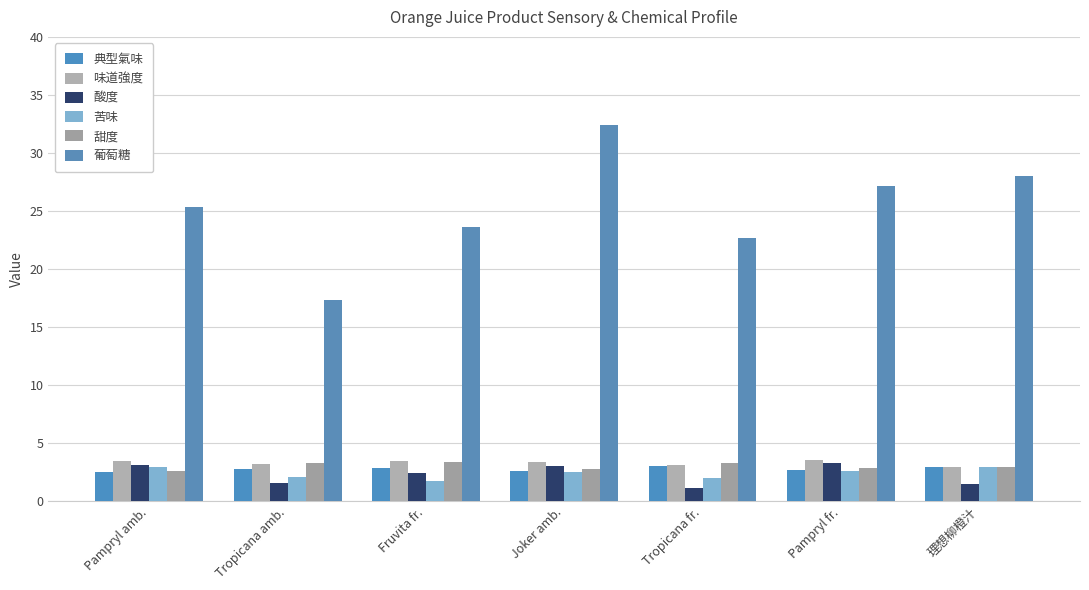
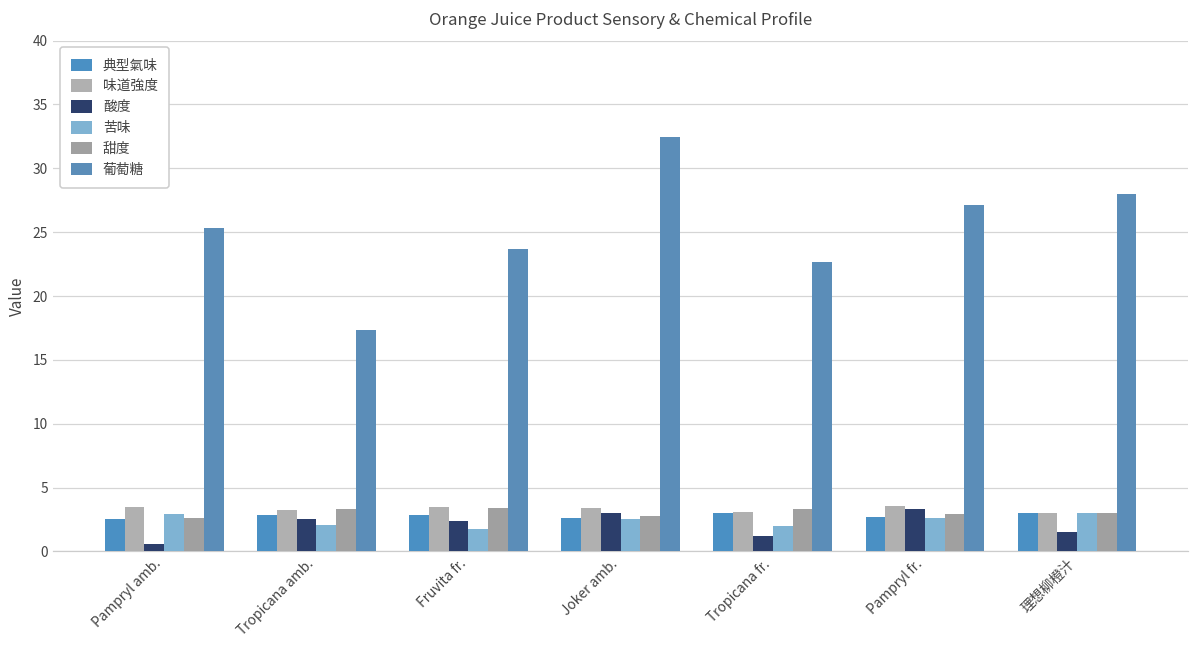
  {
    "酸度": {
-     "Pampryl amb.": 3.2,
-     "Tropicana amb.": 1.6,
+     "Pampryl amb.": 0.6,
+     "Tropicana amb.": 2.6,
      "Fruvita fr.": 2.4,
      "Joker amb.": 3.1,
      "Tropicana fr.": 1.2,
      "Pampryl fr.": 3.3,
      "理想柳橙汁": 1.5
    }
  }
